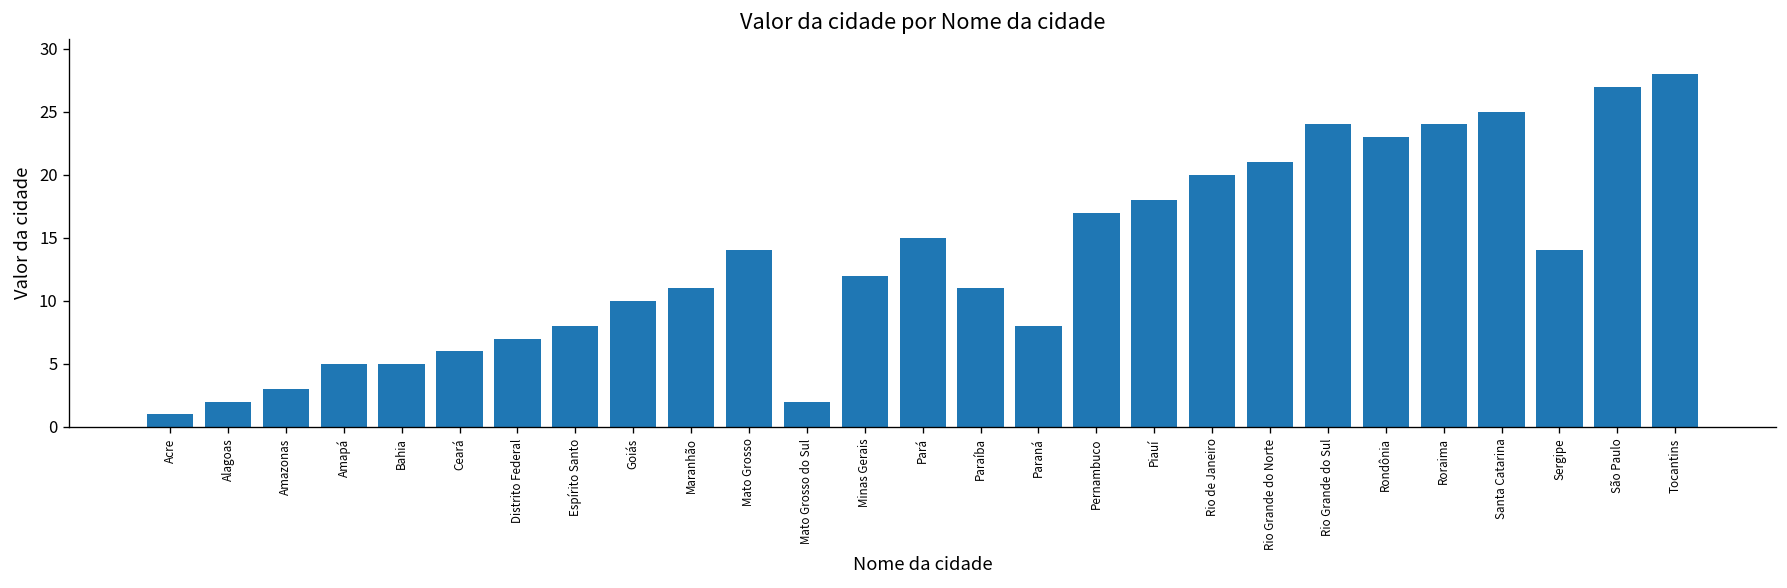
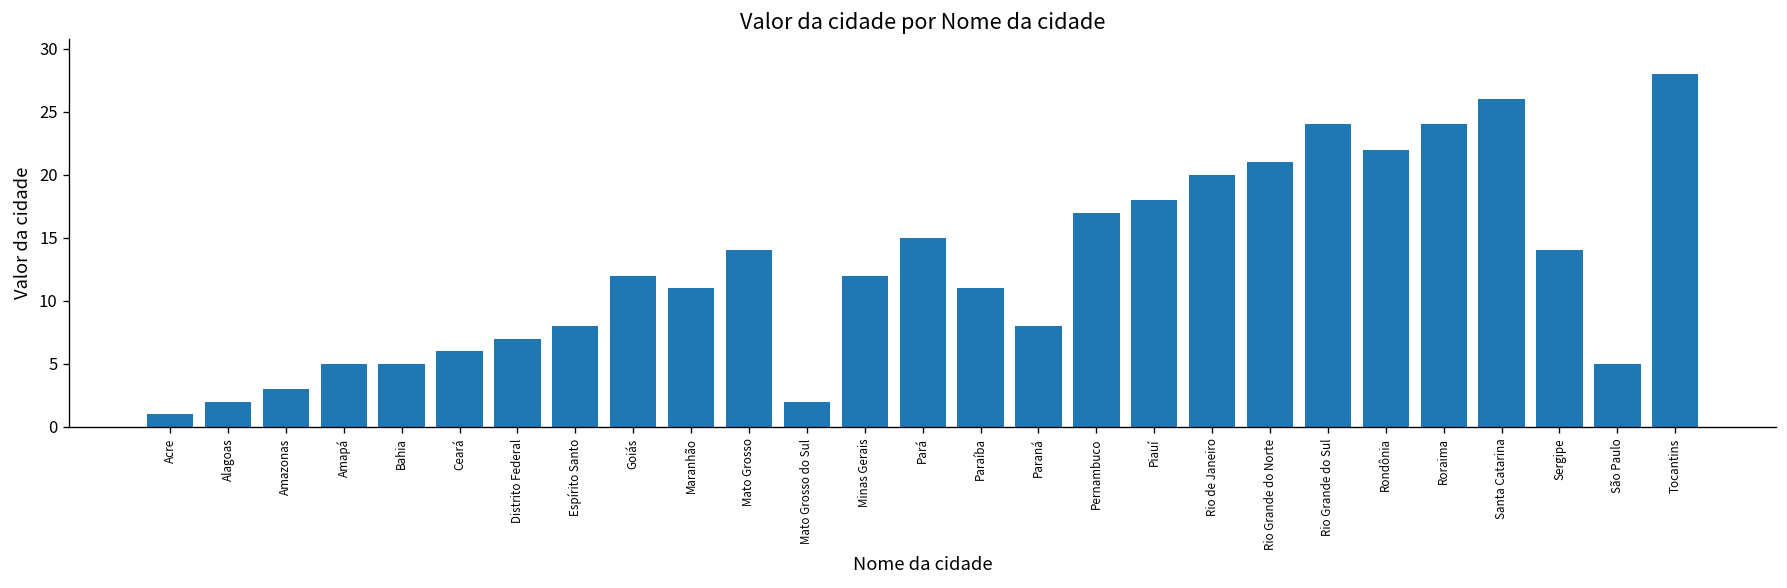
  {
    "Acre": 1,
    "Alagoas": 2,
    "Amazonas": 3,
    "Amapá": 5,
    "Bahia": 5,
    "Ceará": 6,
    "Distrito Federal": 7,
    "Espírito Santo": 8,
-   "Goiás": 10,
+   "Goiás": 12,
    "Maranhão": 11,
    "Mato Grosso": 14,
    "Mato Grosso do Sul": 2,
    "Minas Gerais": 12,
    "Pará": 15,
    "Paraíba": 11,
    "Paraná": 8,
    "Pernambuco": 17,
    "Piauí": 18,
    "Rio de Janeiro": 20,
    "Rio Grande do Norte": 21,
    "Rio Grande do Sul": 24,
-   "Rondônia": 23,
+   "Rondônia": 22,
    "Roraima": 24,
-   "Santa Catarina": 25,
+   "Santa Catarina": 26,
    "Sergipe": 14,
-   "São Paulo": 27,
+   "São Paulo": 5,
    "Tocantins": 28
  }
